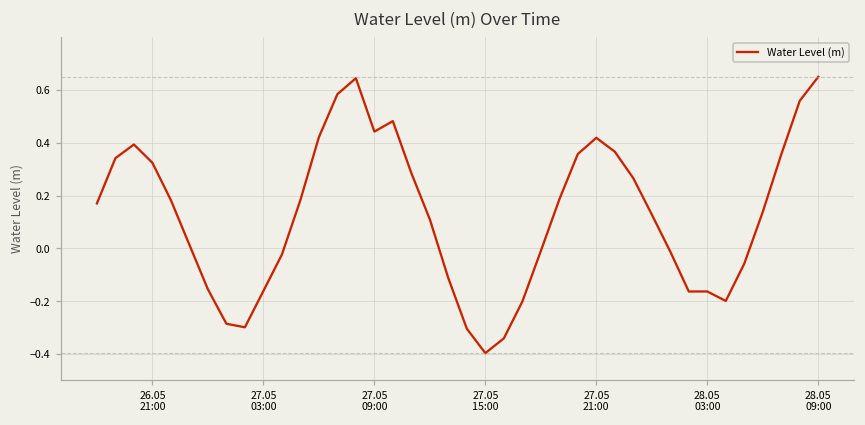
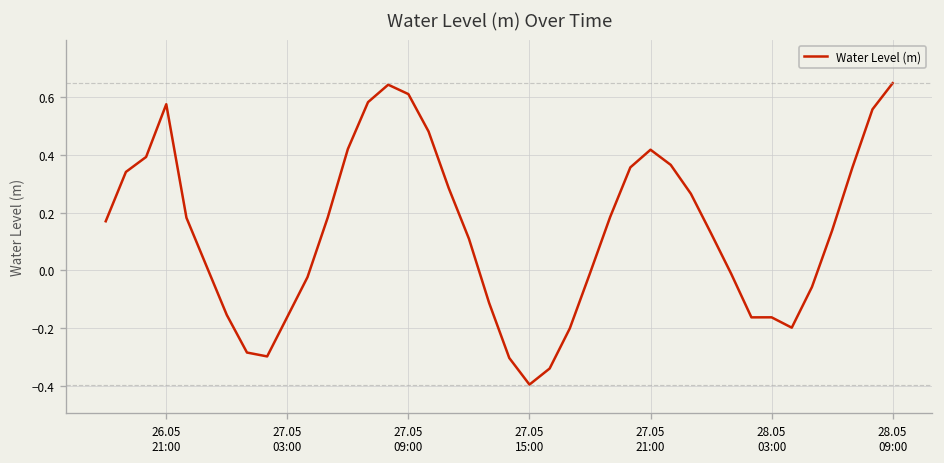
  {
-   "26.05 21:00": 0.32,
+   "26.05 21:00": 0.58,
    "27.05 03:00": -0.16,
-   "27.05 09:00": 0.44,
+   "27.05 09:00": 0.61,
    "27.05 15:00": -0.40,
    "27.05 21:00": 0.42,
    "28.05 03:00": -0.16,
    "28.05 09:00": 0.65
  }
